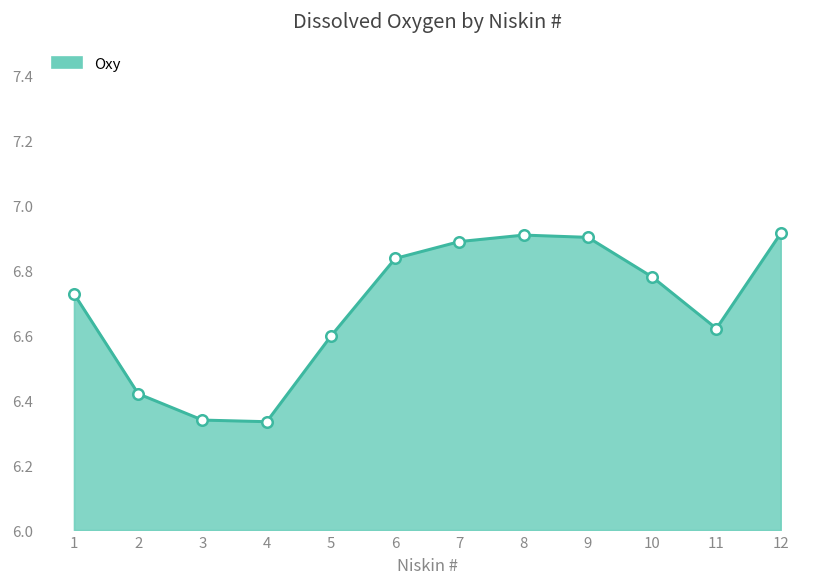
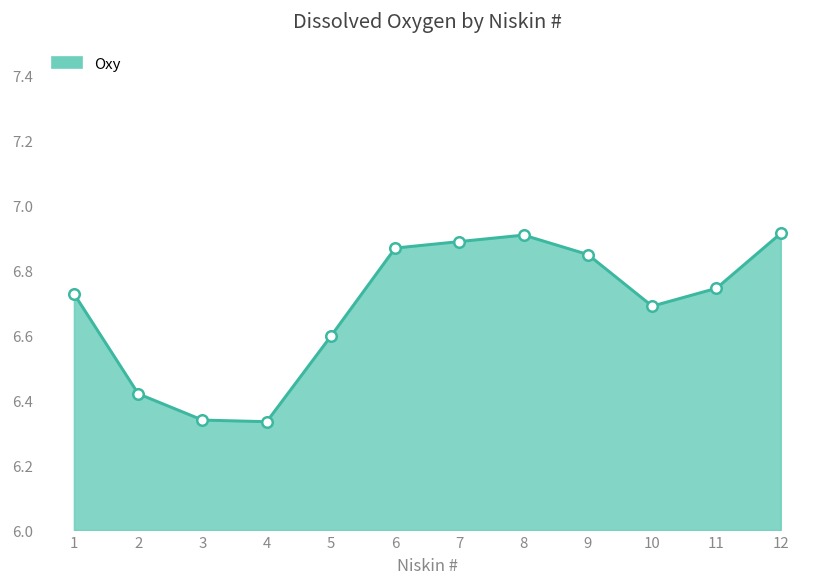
  {
    "1": 6.73,
    "2": 6.42,
    "3": 6.34,
    "4": 6.33,
    "5": 6.60,
-   "6": 6.84,
+   "6": 6.87,
    "7": 6.89,
    "8": 6.91,
-   "9": 6.90,
-   "10": 6.78,
-   "11": 6.62,
+   "9": 6.85,
+   "10": 6.69,
+   "11": 6.75,
    "12": 6.91
  }
